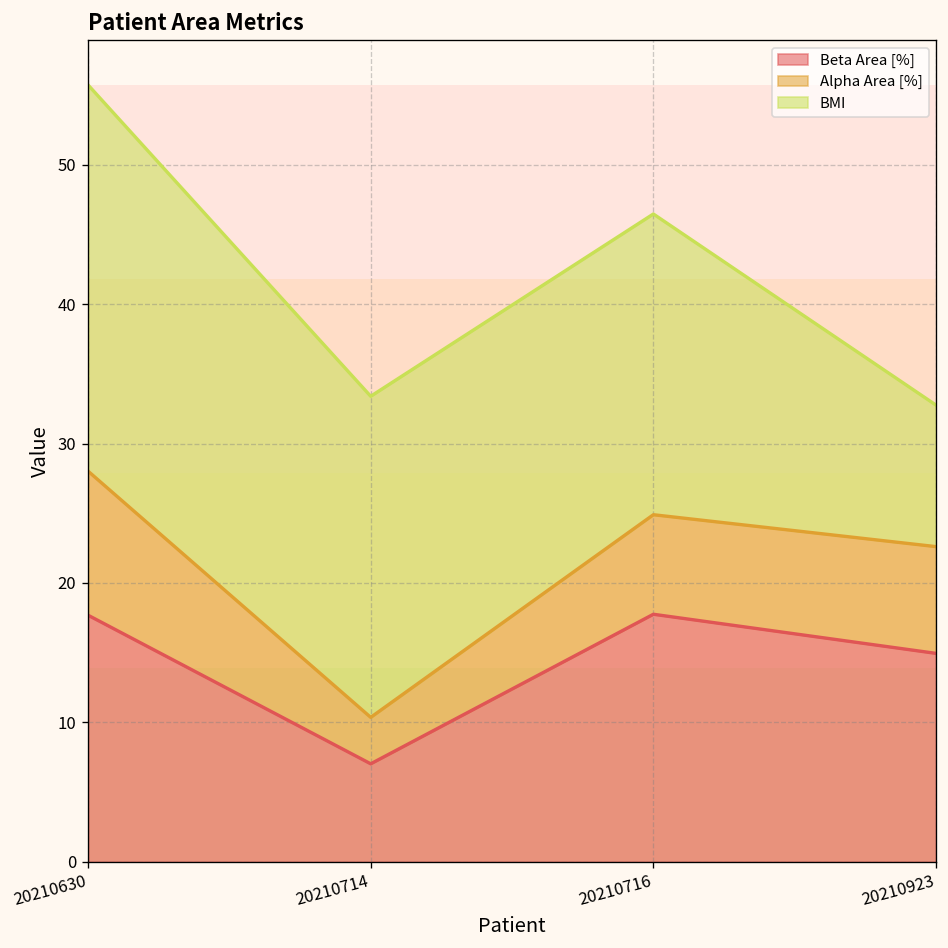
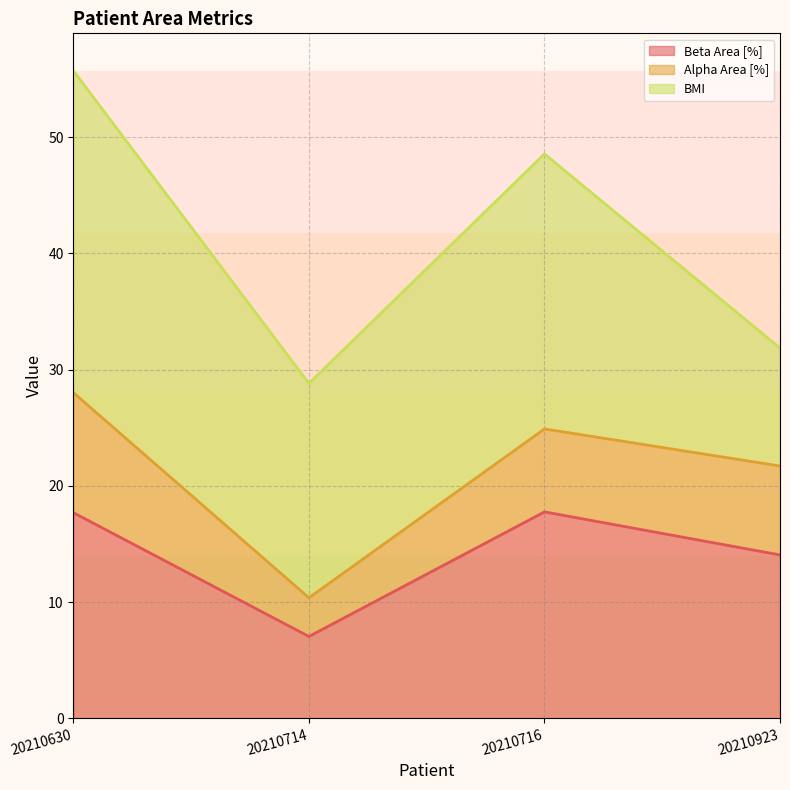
  {
    "Beta Area [%]": {
      "20210630": 17.7,
      "20210714": 7.0,
      "20210716": 17.8,
-     "20210923": 15.0
+     "20210923": 14.1
    },
    "Alpha Area [%]": {
      "20210630": 10.3,
      "20210714": 3.3,
      "20210716": 7.1,
      "20210923": 7.7
    },
    "BMI": {
      "20210630": 27.7,
-     "20210714": 23.0,
-     "20210716": 21.6,
+     "20210714": 18.4,
+     "20210716": 23.7,
      "20210923": 10.1
    }
  }
